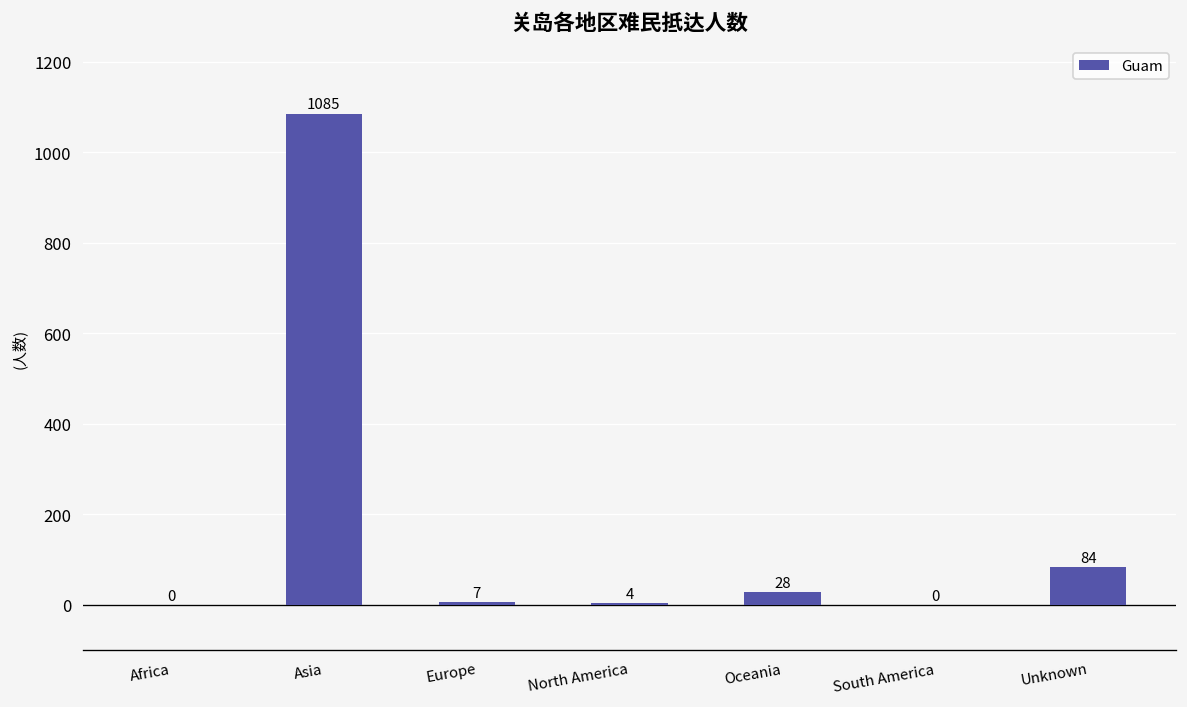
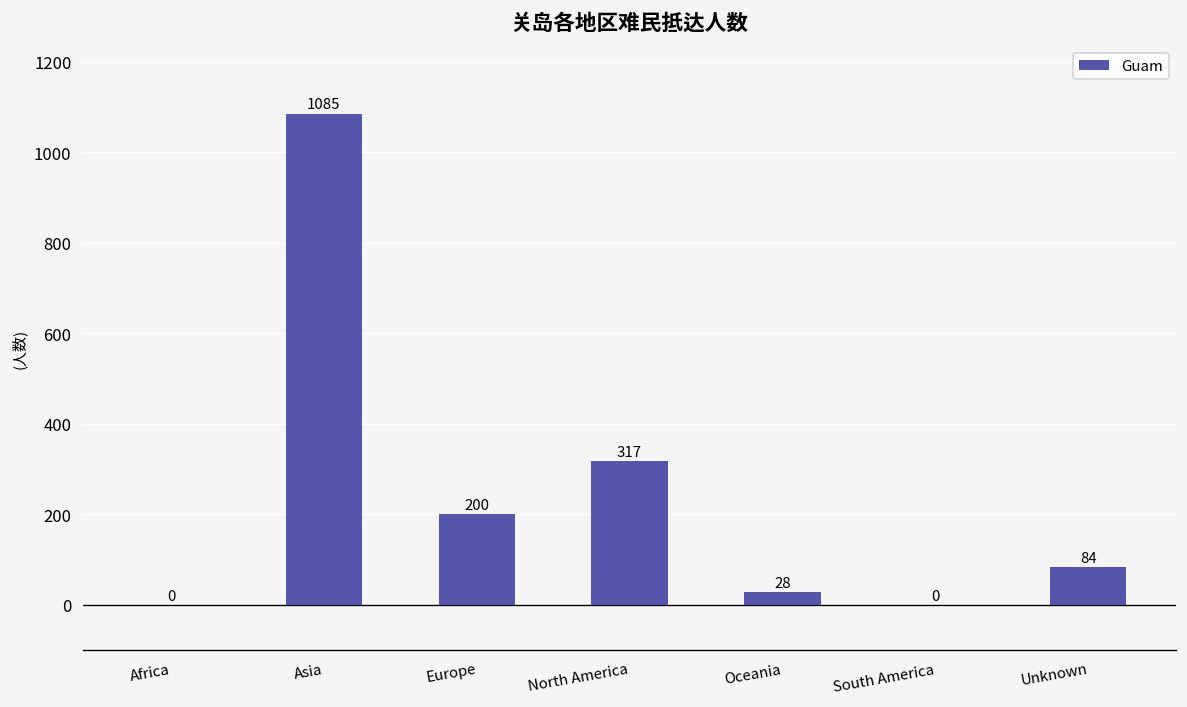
  {
    "Africa": 0,
    "Asia": 1085,
-   "Europe": 7,
-   "North America": 4,
+   "Europe": 200,
+   "North America": 317,
    "Oceania": 28,
    "South America": 0,
    "Unknown": 84
  }
